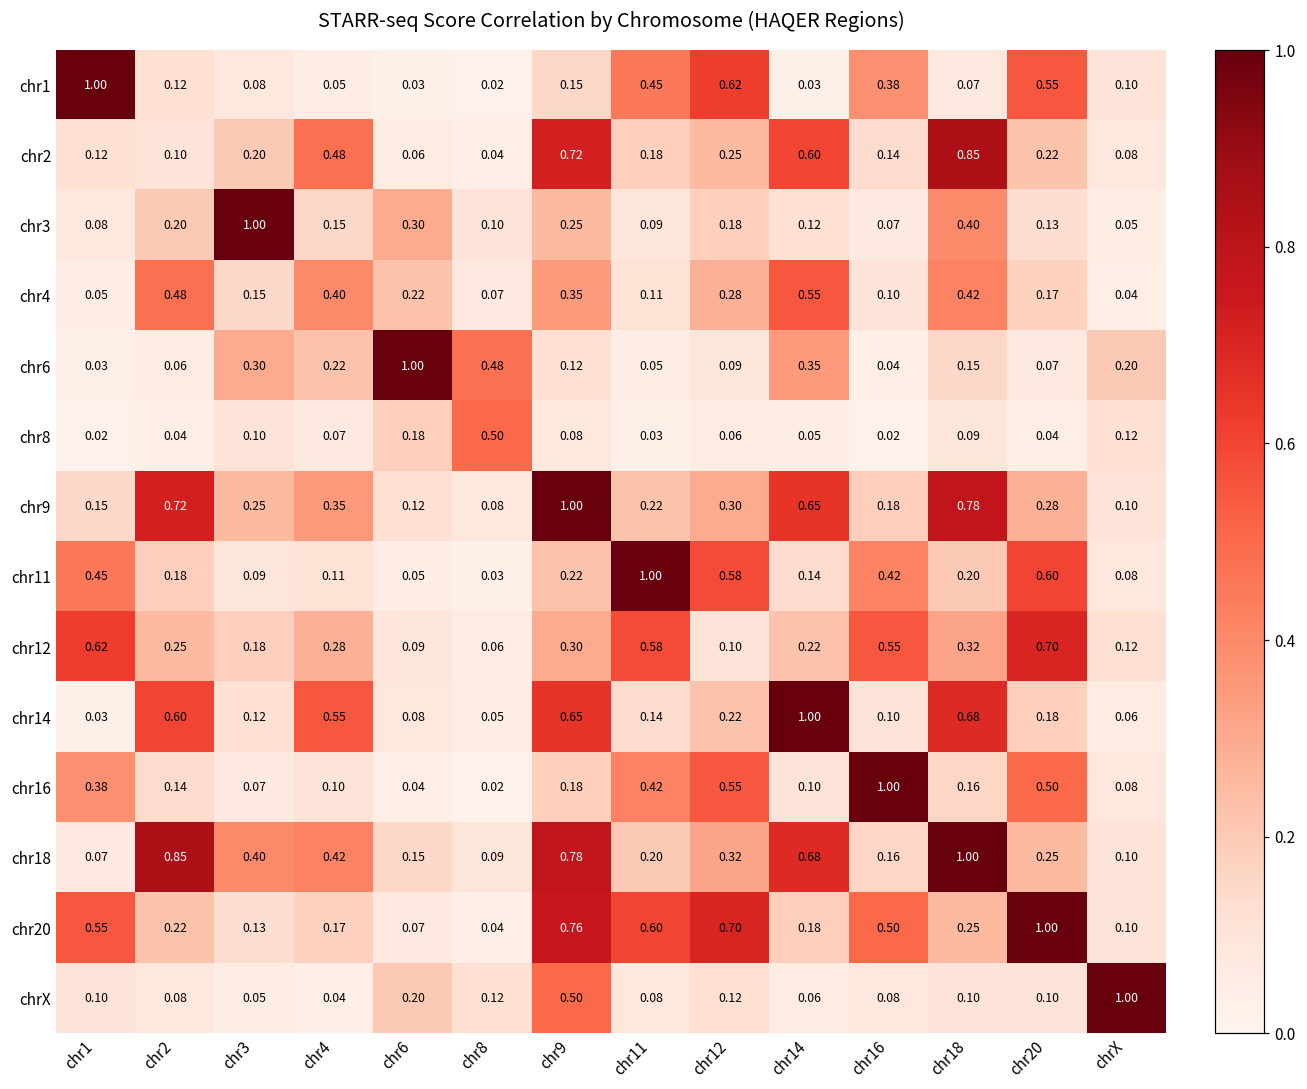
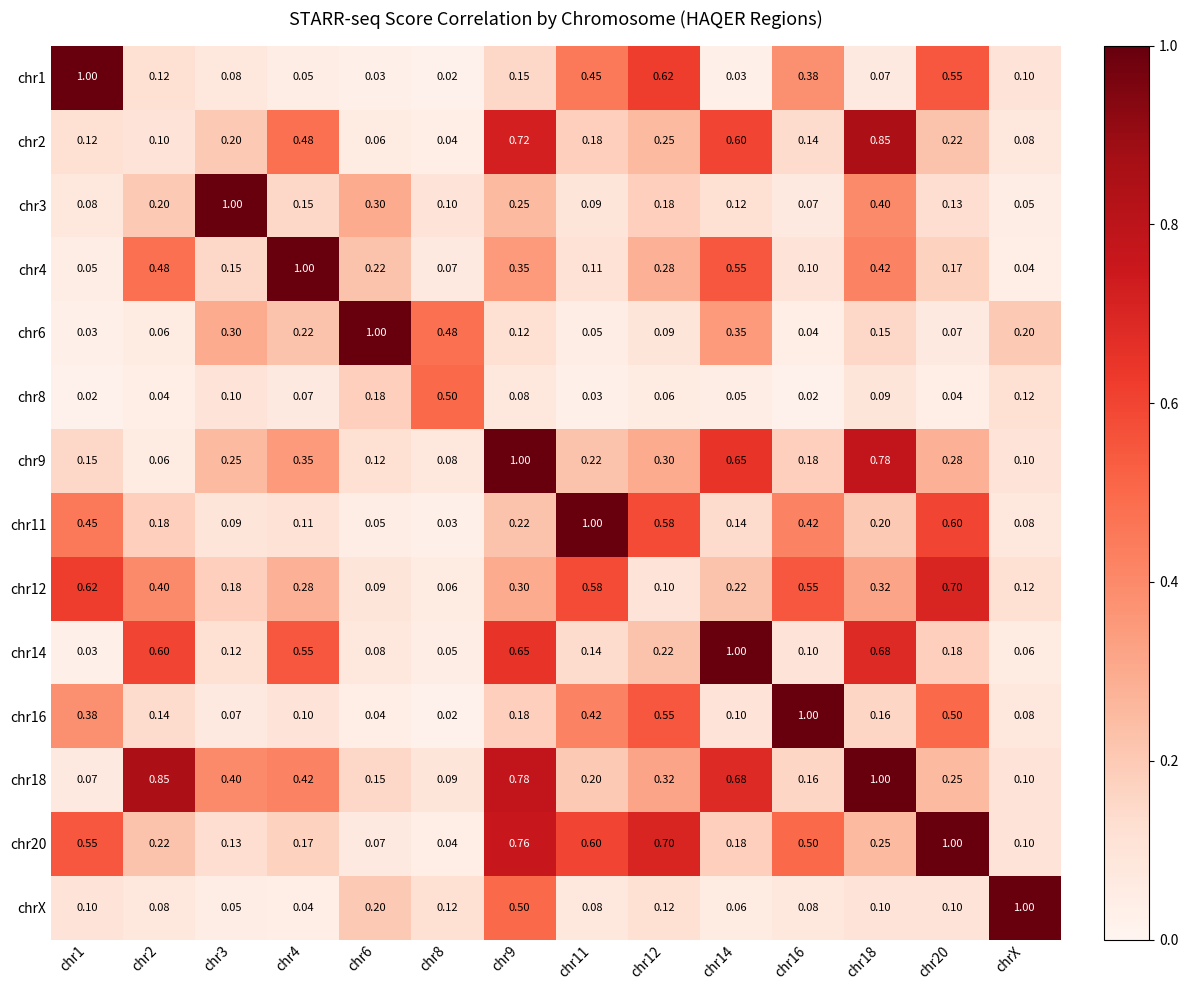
  {
    "chr1": {
      "chr1": 1.00,
      "chr2": 0.12,
      "chr3": 0.08,
      "chr4": 0.05,
      "chr6": 0.03,
      "chr8": 0.02,
      "chr9": 0.15,
      "chr11": 0.45,
      "chr12": 0.62,
      "chr14": 0.03,
      "chr16": 0.38,
      "chr18": 0.07,
      "chr20": 0.55,
      "chrX": 0.10
    },
    "chr2": {
      "chr1": 0.12,
      "chr2": 0.10,
      "chr3": 0.20,
      "chr4": 0.48,
      "chr6": 0.06,
      "chr8": 0.04,
      "chr9": 0.72,
      "chr11": 0.18,
      "chr12": 0.25,
      "chr14": 0.60,
      "chr16": 0.14,
      "chr18": 0.85,
      "chr20": 0.22,
      "chrX": 0.08
    },
    "chr3": {
      "chr1": 0.08,
      "chr2": 0.20,
      "chr3": 1.00,
      "chr4": 0.15,
      "chr6": 0.30,
      "chr8": 0.10,
      "chr9": 0.25,
      "chr11": 0.09,
      "chr12": 0.18,
      "chr14": 0.12,
      "chr16": 0.07,
      "chr18": 0.40,
      "chr20": 0.13,
      "chrX": 0.05
    },
    "chr4": {
      "chr1": 0.05,
      "chr2": 0.48,
      "chr3": 0.15,
-     "chr4": 0.40,
+     "chr4": 1.00,
      "chr6": 0.22,
      "chr8": 0.07,
      "chr9": 0.35,
      "chr11": 0.11,
      "chr12": 0.28,
      "chr14": 0.55,
      "chr16": 0.10,
      "chr18": 0.42,
      "chr20": 0.17,
      "chrX": 0.04
    },
    "chr6": {
      "chr1": 0.03,
      "chr2": 0.06,
      "chr3": 0.30,
      "chr4": 0.22,
      "chr6": 1.00,
      "chr8": 0.48,
      "chr9": 0.12,
      "chr11": 0.05,
      "chr12": 0.09,
      "chr14": 0.35,
      "chr16": 0.04,
      "chr18": 0.15,
      "chr20": 0.07,
      "chrX": 0.20
    },
    "chr8": {
      "chr1": 0.02,
      "chr2": 0.04,
      "chr3": 0.10,
      "chr4": 0.07,
      "chr6": 0.18,
      "chr8": 0.50,
      "chr9": 0.08,
      "chr11": 0.03,
      "chr12": 0.06,
      "chr14": 0.05,
      "chr16": 0.02,
      "chr18": 0.09,
      "chr20": 0.04,
      "chrX": 0.12
    },
    "chr9": {
      "chr1": 0.15,
-     "chr2": 0.72,
+     "chr2": 0.06,
      "chr3": 0.25,
      "chr4": 0.35,
      "chr6": 0.12,
      "chr8": 0.08,
      "chr9": 1.00,
      "chr11": 0.22,
      "chr12": 0.30,
      "chr14": 0.65,
      "chr16": 0.18,
      "chr18": 0.78,
      "chr20": 0.28,
      "chrX": 0.10
    },
    "chr11": {
      "chr1": 0.45,
      "chr2": 0.18,
      "chr3": 0.09,
      "chr4": 0.11,
      "chr6": 0.05,
      "chr8": 0.03,
      "chr9": 0.22,
      "chr11": 1.00,
      "chr12": 0.58,
      "chr14": 0.14,
      "chr16": 0.42,
      "chr18": 0.20,
      "chr20": 0.60,
      "chrX": 0.08
    },
    "chr12": {
      "chr1": 0.62,
-     "chr2": 0.25,
+     "chr2": 0.40,
      "chr3": 0.18,
      "chr4": 0.28,
      "chr6": 0.09,
      "chr8": 0.06,
      "chr9": 0.30,
      "chr11": 0.58,
      "chr12": 0.10,
      "chr14": 0.22,
      "chr16": 0.55,
      "chr18": 0.32,
      "chr20": 0.70,
      "chrX": 0.12
    },
    "chr14": {
      "chr1": 0.03,
      "chr2": 0.60,
      "chr3": 0.12,
      "chr4": 0.55,
      "chr6": 0.08,
      "chr8": 0.05,
      "chr9": 0.65,
      "chr11": 0.14,
      "chr12": 0.22,
      "chr14": 1.00,
      "chr16": 0.10,
      "chr18": 0.68,
      "chr20": 0.18,
      "chrX": 0.06
    },
    "chr16": {
      "chr1": 0.38,
      "chr2": 0.14,
      "chr3": 0.07,
      "chr4": 0.10,
      "chr6": 0.04,
      "chr8": 0.02,
      "chr9": 0.18,
      "chr11": 0.42,
      "chr12": 0.55,
      "chr14": 0.10,
      "chr16": 1.00,
      "chr18": 0.16,
      "chr20": 0.50,
      "chrX": 0.08
    },
    "chr18": {
      "chr1": 0.07,
      "chr2": 0.85,
      "chr3": 0.40,
      "chr4": 0.42,
      "chr6": 0.15,
      "chr8": 0.09,
      "chr9": 0.78,
      "chr11": 0.20,
      "chr12": 0.32,
      "chr14": 0.68,
      "chr16": 0.16,
      "chr18": 1.00,
      "chr20": 0.25,
      "chrX": 0.10
    },
    "chr20": {
      "chr1": 0.55,
      "chr2": 0.22,
      "chr3": 0.13,
      "chr4": 0.17,
      "chr6": 0.07,
      "chr8": 0.04,
      "chr9": 0.76,
      "chr11": 0.60,
      "chr12": 0.70,
      "chr14": 0.18,
      "chr16": 0.50,
      "chr18": 0.25,
      "chr20": 1.00,
      "chrX": 0.10
    },
    "chrX": {
      "chr1": 0.10,
      "chr2": 0.08,
      "chr3": 0.05,
      "chr4": 0.04,
      "chr6": 0.20,
      "chr8": 0.12,
      "chr9": 0.50,
      "chr11": 0.08,
      "chr12": 0.12,
      "chr14": 0.06,
      "chr16": 0.08,
      "chr18": 0.10,
      "chr20": 0.10,
      "chrX": 1.00
    }
  }
